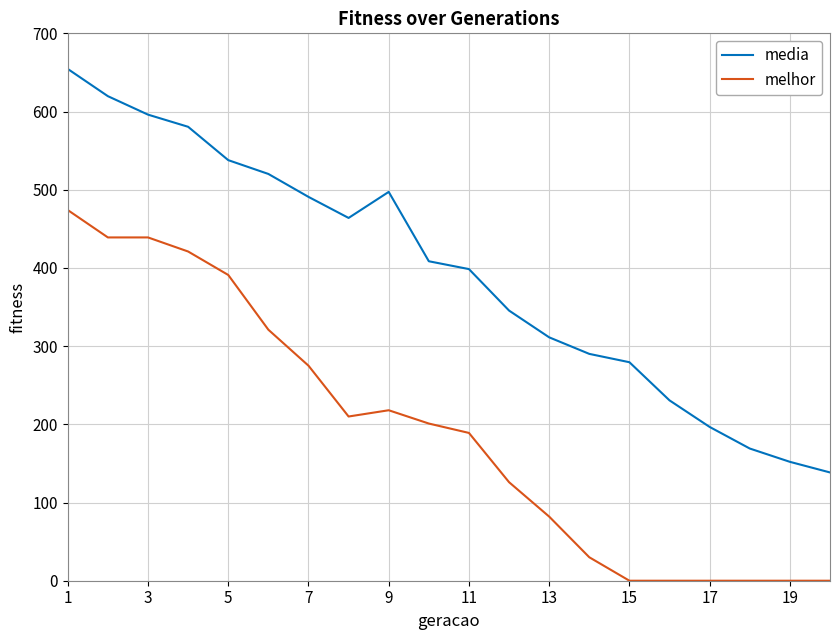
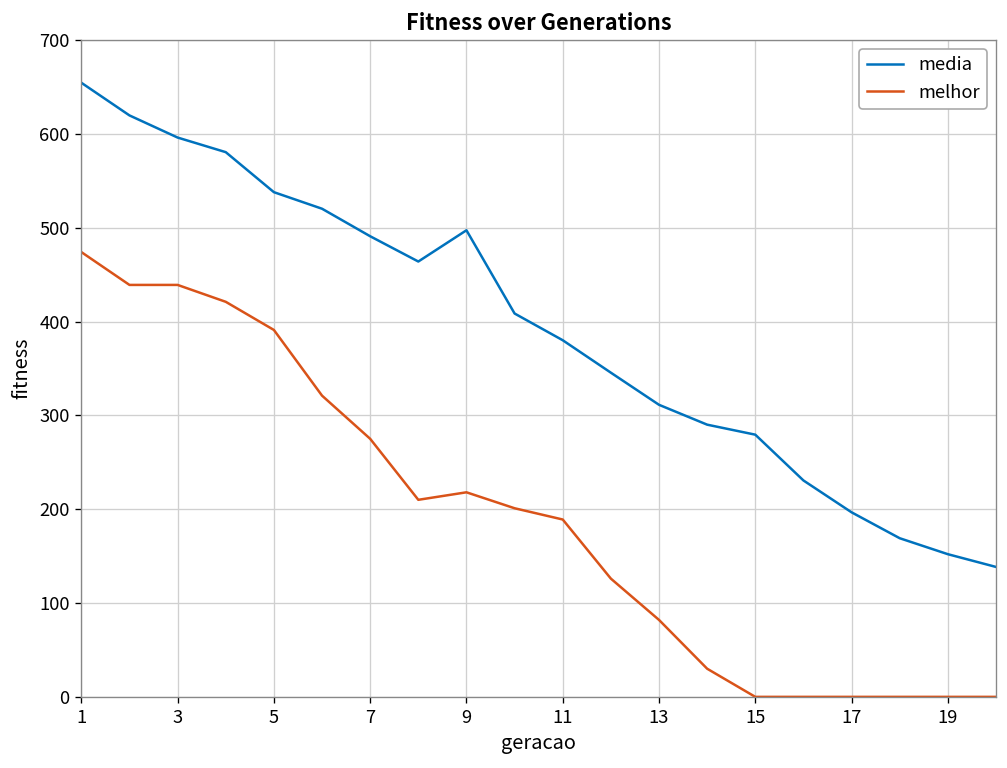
  {
    "media": {
      "1": 650,
      "3": 600,
      "5": 540,
      "7": 490,
      "9": 500,
-     "11": 400,
+     "11": 380,
      "13": 310,
      "15": 280,
      "17": 200,
      "19": 150
    },
    "melhor": {
      "1": 470,
      "3": 440,
      "5": 390,
      "7": 280,
      "9": 220,
      "11": 190,
      "13": 80,
      "15": 0,
      "17": 0,
      "19": 0
    }
  }
